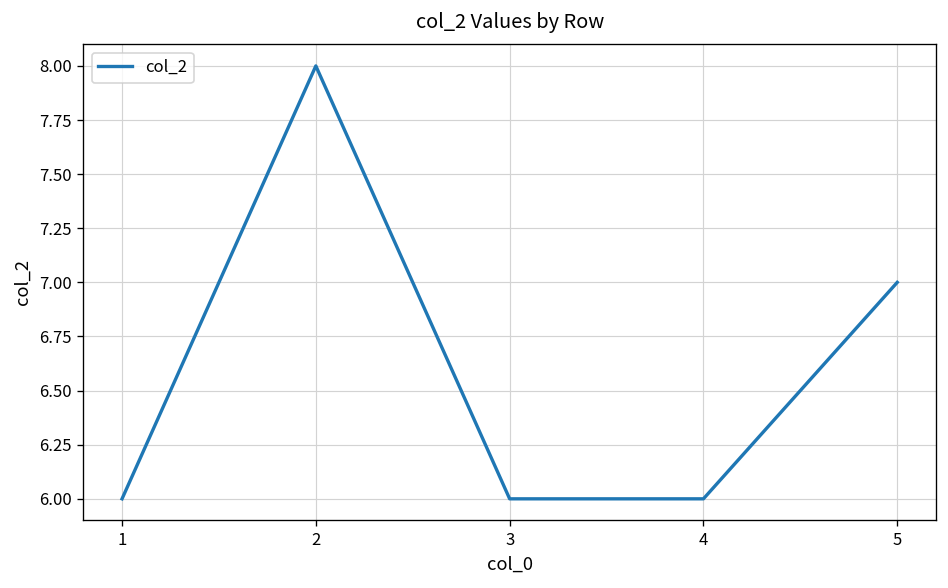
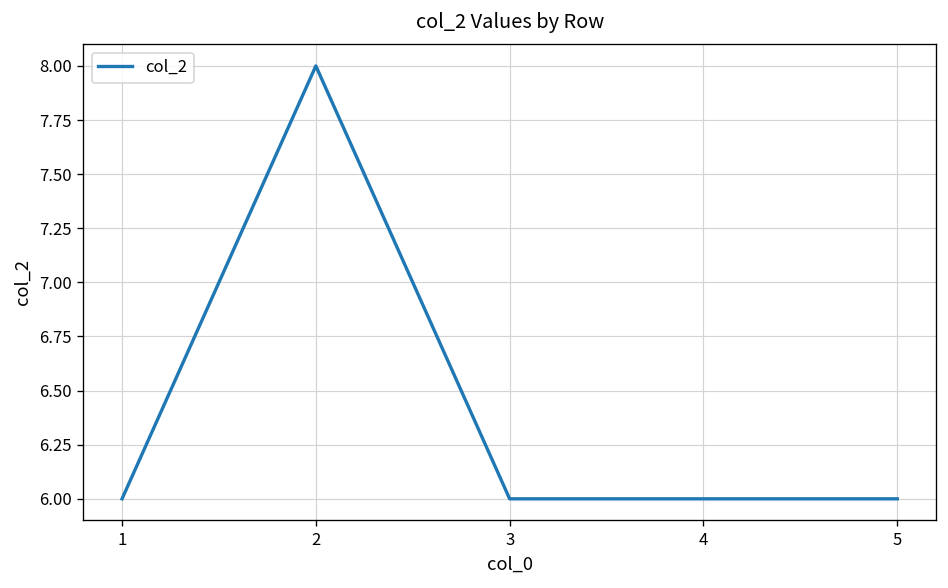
  {
    "1": 6,
    "2": 8,
    "3": 6,
    "4": 6,
-   "5": 7
+   "5": 6
  }
